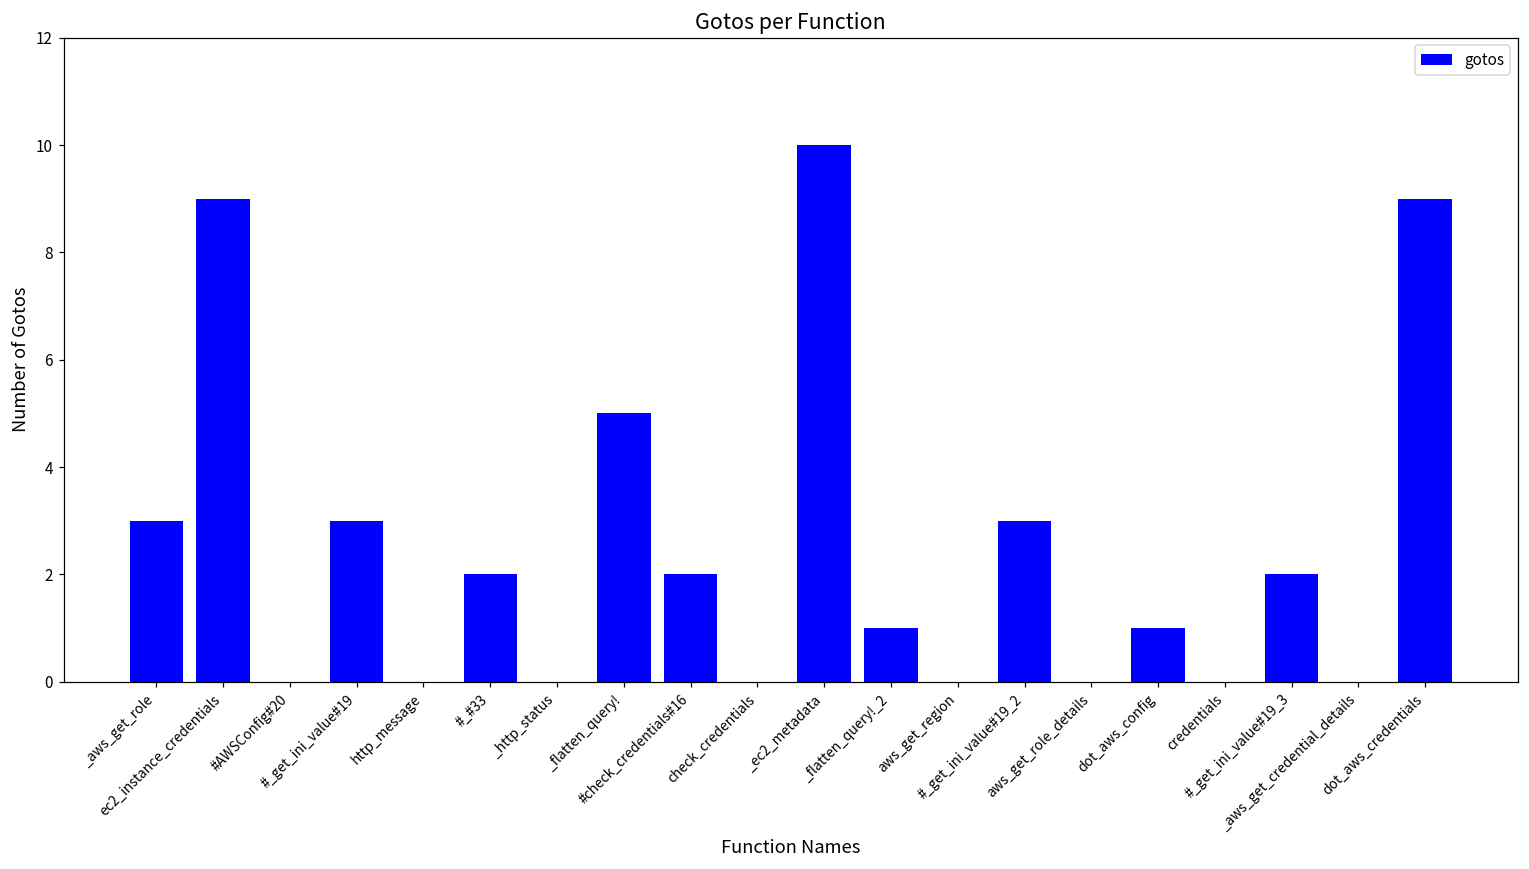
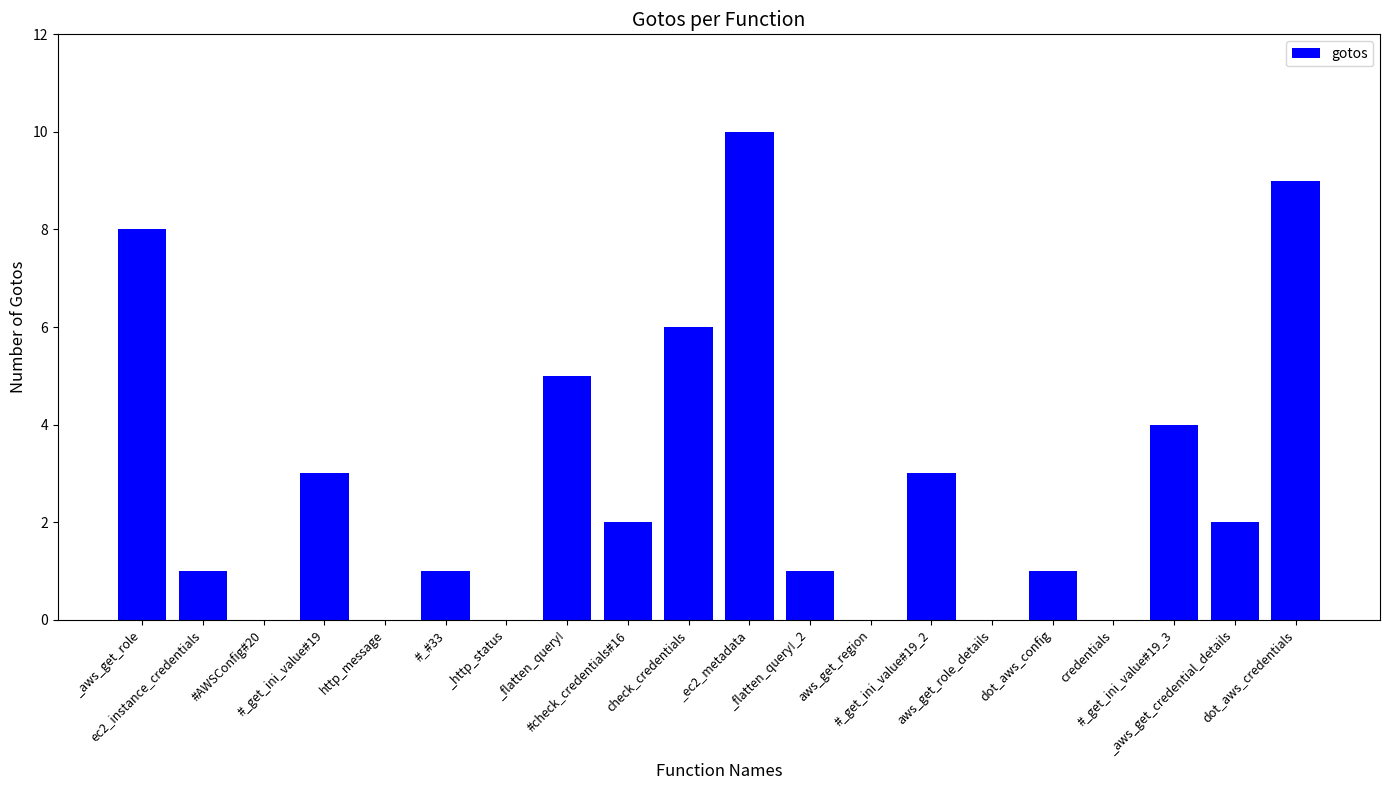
  {
-   "_aws_get_role": 3,
-   "ec2_instance_credentials": 9,
+   "_aws_get_role": 8,
+   "ec2_instance_credentials": 1,
    "#AWSConfig#20": 0,
    "#_get_ini_value#19": 3,
    "http_message": 0,
-   "#_#33": 2,
+   "#_#33": 1,
    "_http_status": 0,
    "_flatten_query!": 5,
    "#check_credentials#16": 2,
-   "check_credentials": 0,
+   "check_credentials": 6,
    "_ec2_metadata": 10,
    "_flatten_query!_2": 1,
    "aws_get_region": 0,
    "#_get_ini_value#19_2": 3,
    "aws_get_role_details": 0,
    "dot_aws_config": 1,
    "credentials": 0,
-   "#_get_ini_value#19_3": 2,
-   "_aws_get_credential_details": 0,
+   "#_get_ini_value#19_3": 4,
+   "_aws_get_credential_details": 2,
    "dot_aws_credentials": 9
  }
